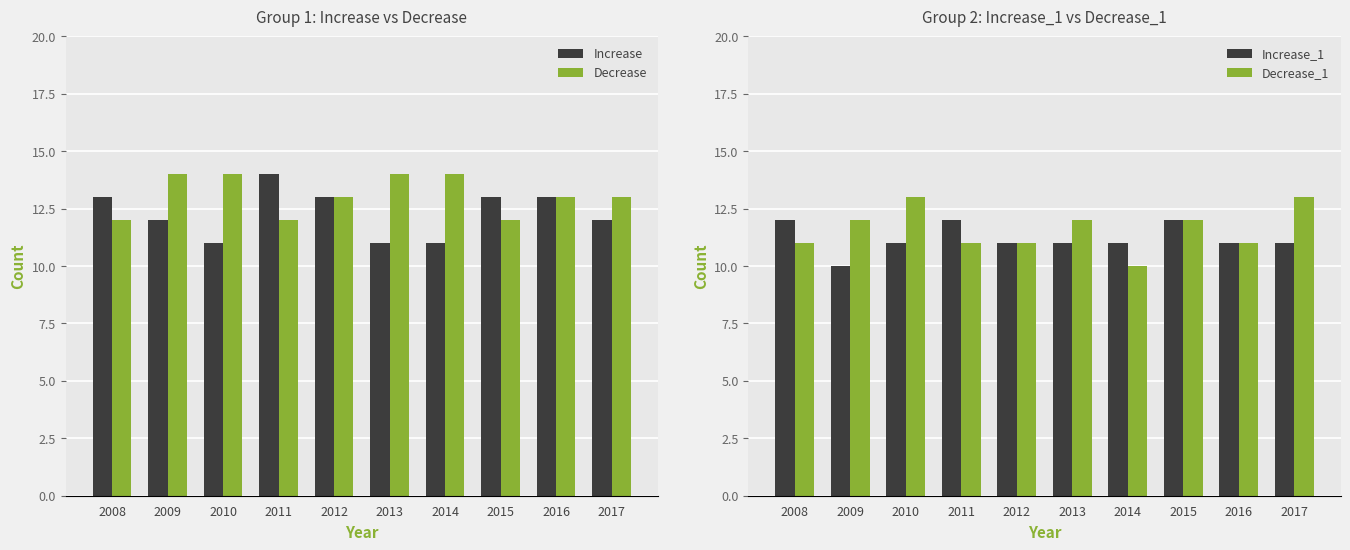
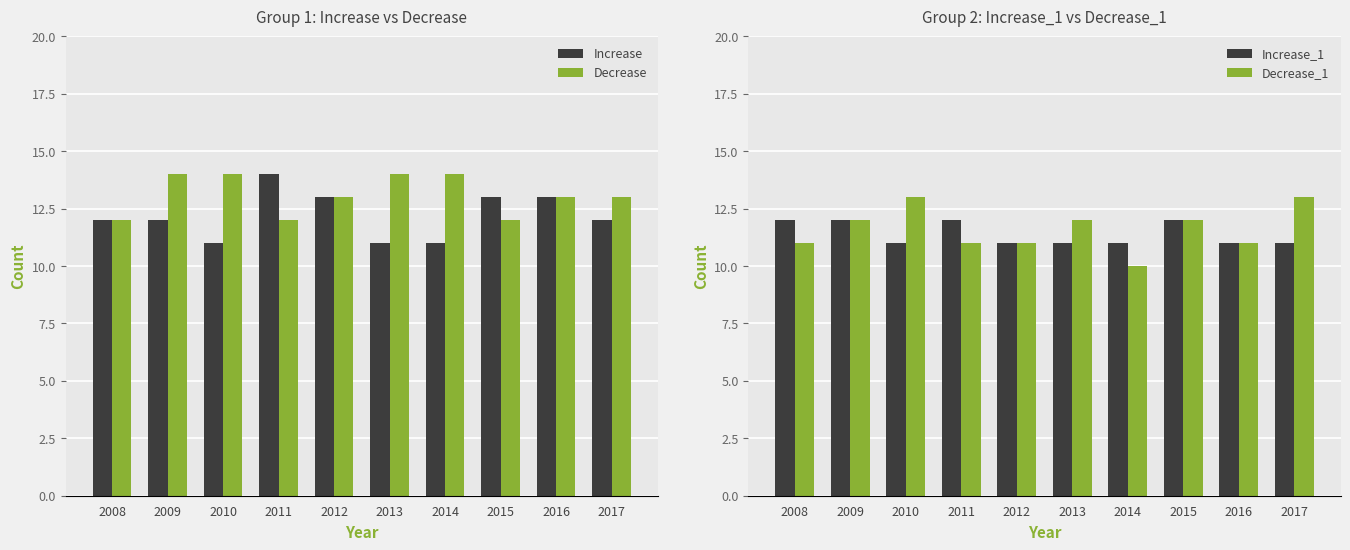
  {
    "Group 1: Increase vs Decrease": {
      "Increase": {
-       "2008": 13,
+       "2008": 12,
        "2009": 12,
        "2010": 11,
        "2011": 14,
        "2012": 13,
        "2013": 11,
        "2014": 11,
        "2015": 13,
        "2016": 13,
        "2017": 12
      },
      "Decrease": {
        "2008": 12,
        "2009": 14,
        "2010": 14,
        "2011": 12,
        "2012": 13,
        "2013": 14,
        "2014": 14,
        "2015": 12,
        "2016": 13,
        "2017": 13
      }
    },
    "Group 2: Increase_1 vs Decrease_1": {
      "Increase_1": {
        "2008": 12,
-       "2009": 10,
+       "2009": 12,
        "2010": 11,
        "2011": 12,
        "2012": 11,
        "2013": 11,
        "2014": 11,
        "2015": 12,
        "2016": 11,
        "2017": 11
      },
      "Decrease_1": {
        "2008": 11,
        "2009": 12,
        "2010": 13,
        "2011": 11,
        "2012": 11,
        "2013": 12,
        "2014": 10,
        "2015": 12,
        "2016": 11,
        "2017": 13
      }
    }
  }
